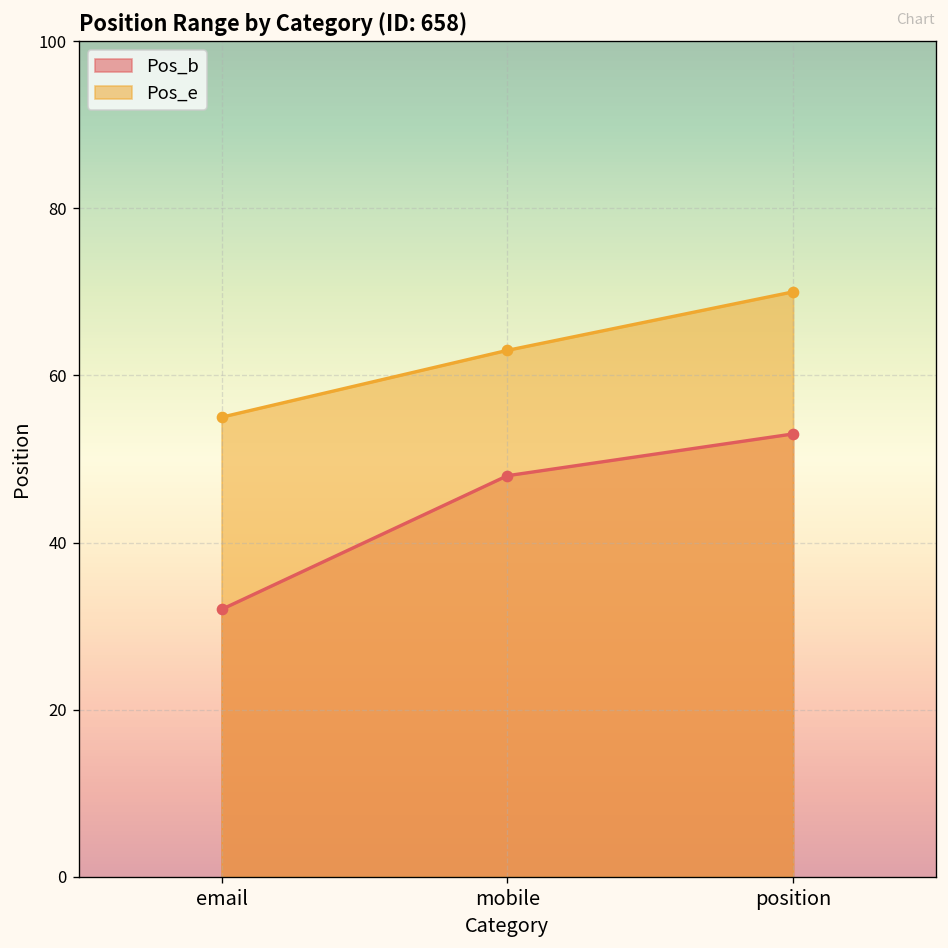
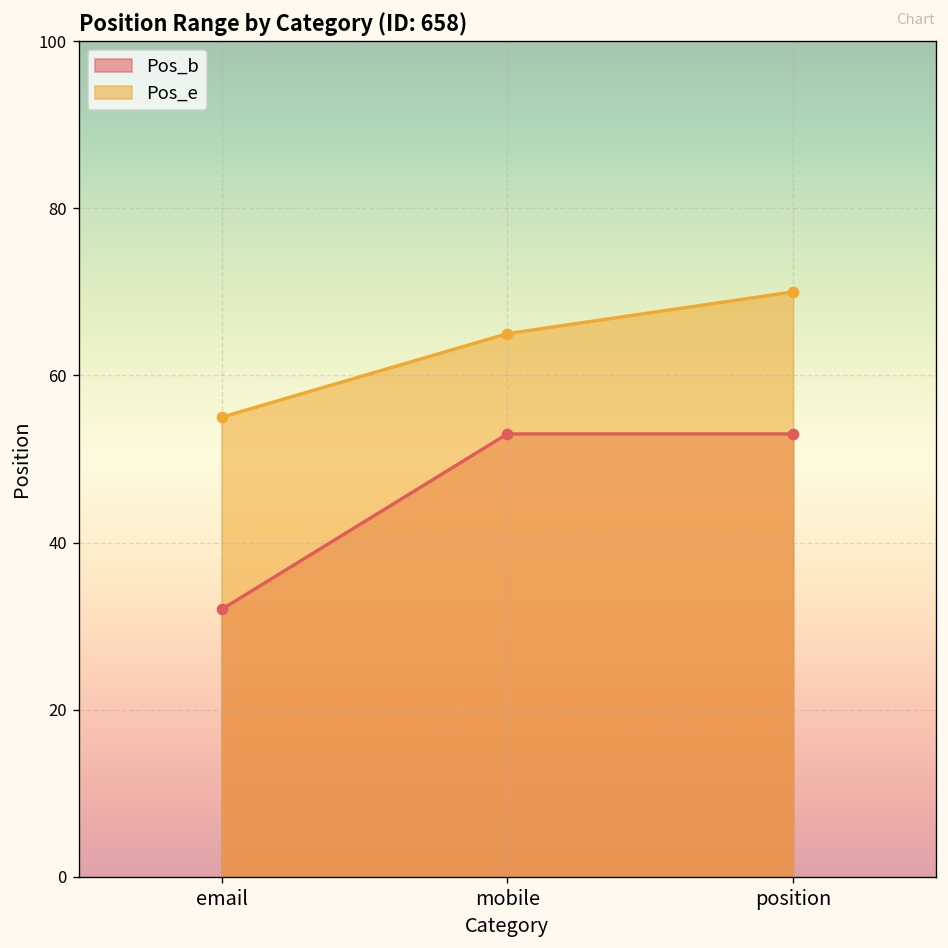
  {
    "Pos_b": {
      "email": 32,
-     "mobile": 48,
+     "mobile": 53,
      "position": 53
    },
    "Pos_e": {
      "email": 55,
-     "mobile": 63,
+     "mobile": 65,
      "position": 70
    }
  }
